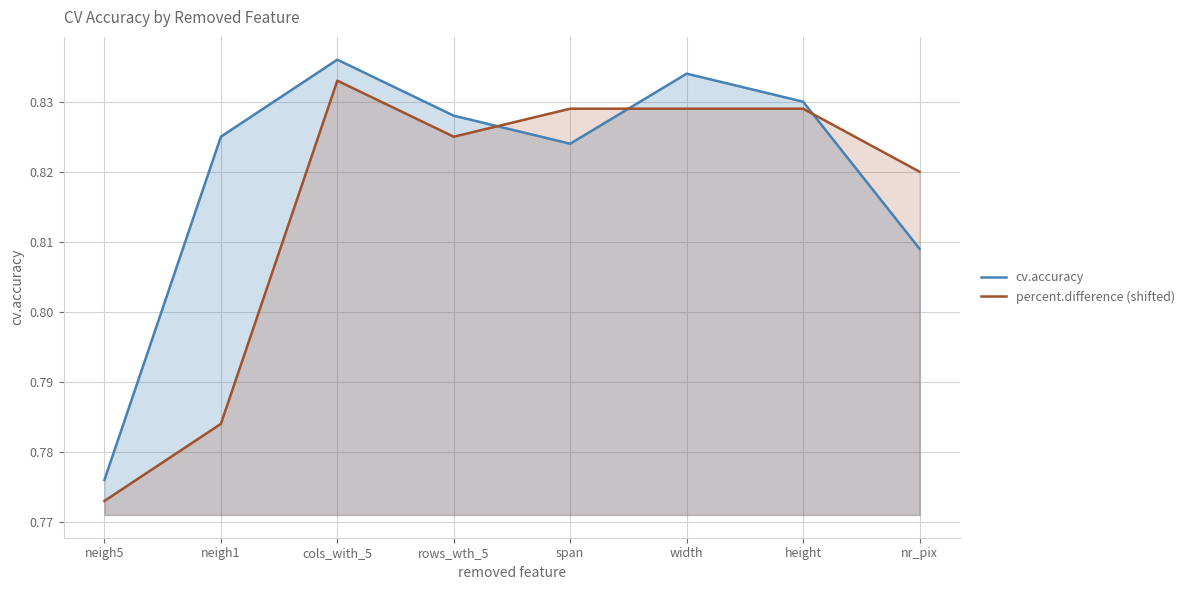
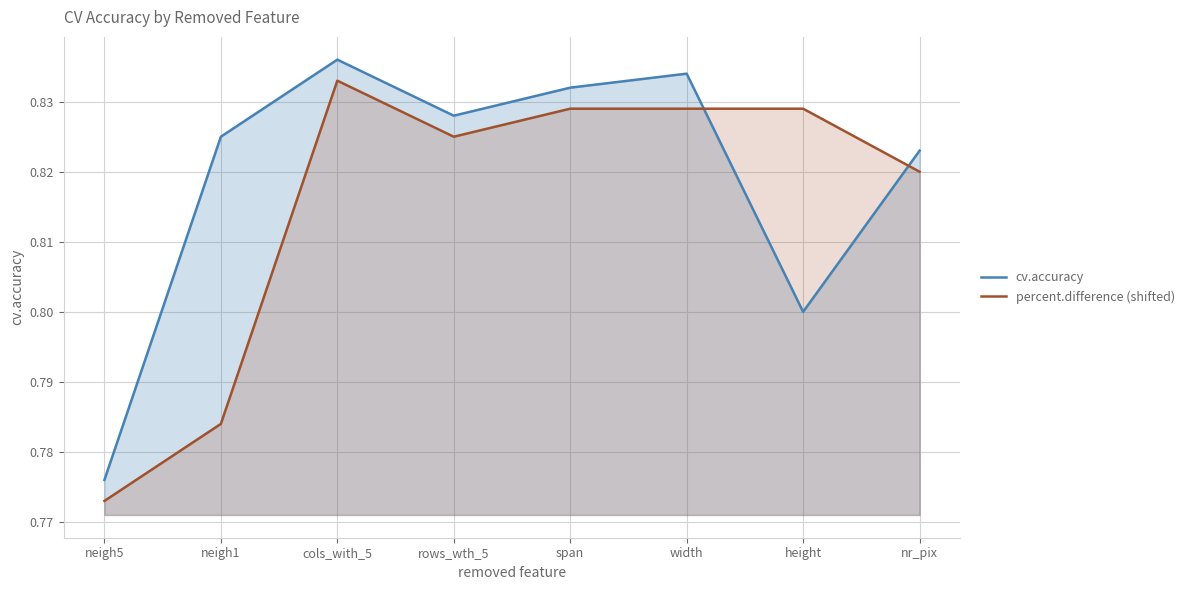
  {
    "cv.accuracy": {
      "neigh5": 0.776,
      "neigh1": 0.825,
      "cols_with_5": 0.836,
      "rows_wth_5": 0.828,
-     "span": 0.824,
+     "span": 0.832,
      "width": 0.834,
-     "height": 0.83,
-     "nr_pix": 0.809
+     "height": 0.80,
+     "nr_pix": 0.823
    },
    "percent.difference (shifted)": {
      "neigh5": 0.773,
      "neigh1": 0.784,
      "cols_with_5": 0.833,
      "rows_wth_5": 0.825,
      "span": 0.829,
      "width": 0.829,
      "height": 0.829,
      "nr_pix": 0.820
    }
  }
